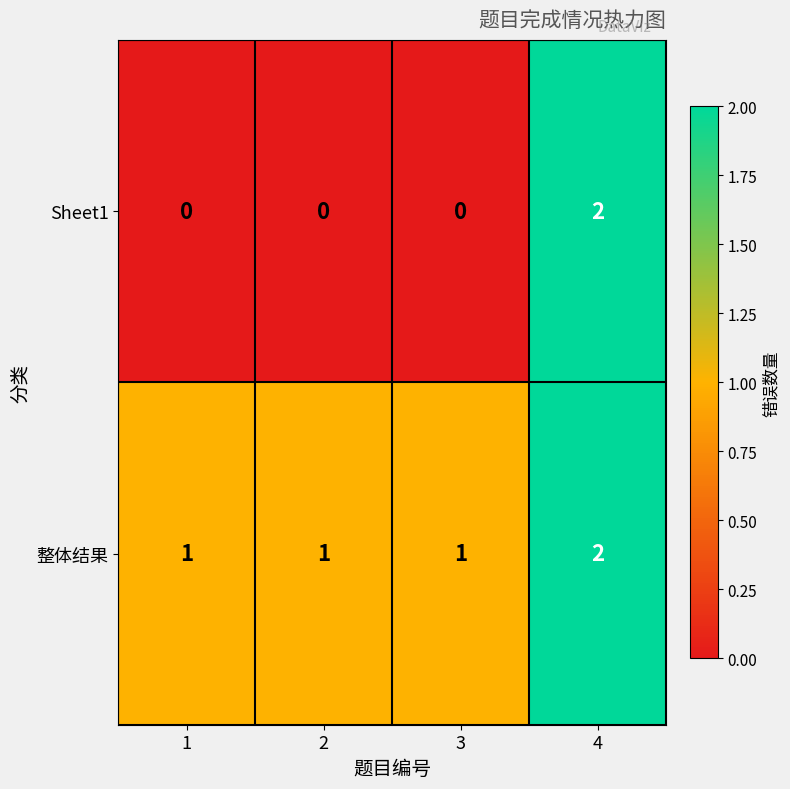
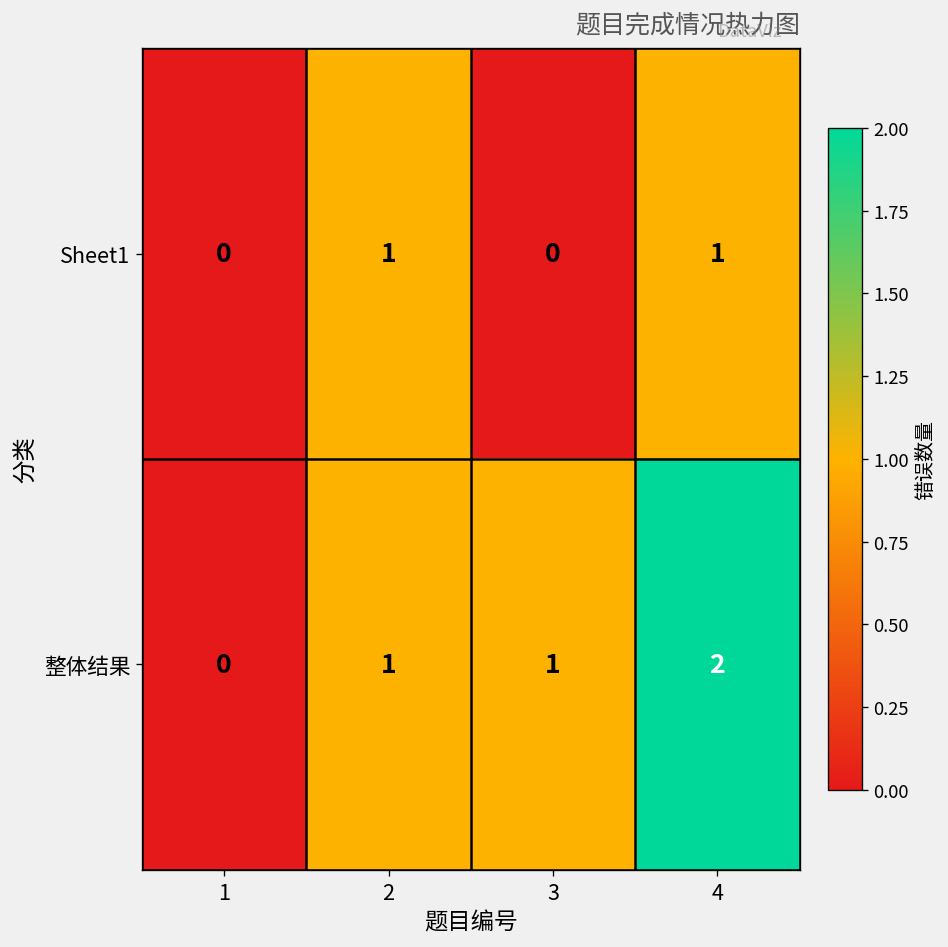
  {
    "Sheet1": {
      "1": 0,
-     "2": 0,
+     "2": 1,
      "3": 0,
-     "4": 2
+     "4": 1
    },
    "整体结果": {
-     "1": 1,
+     "1": 0,
      "2": 1,
      "3": 1,
      "4": 2
    }
  }
